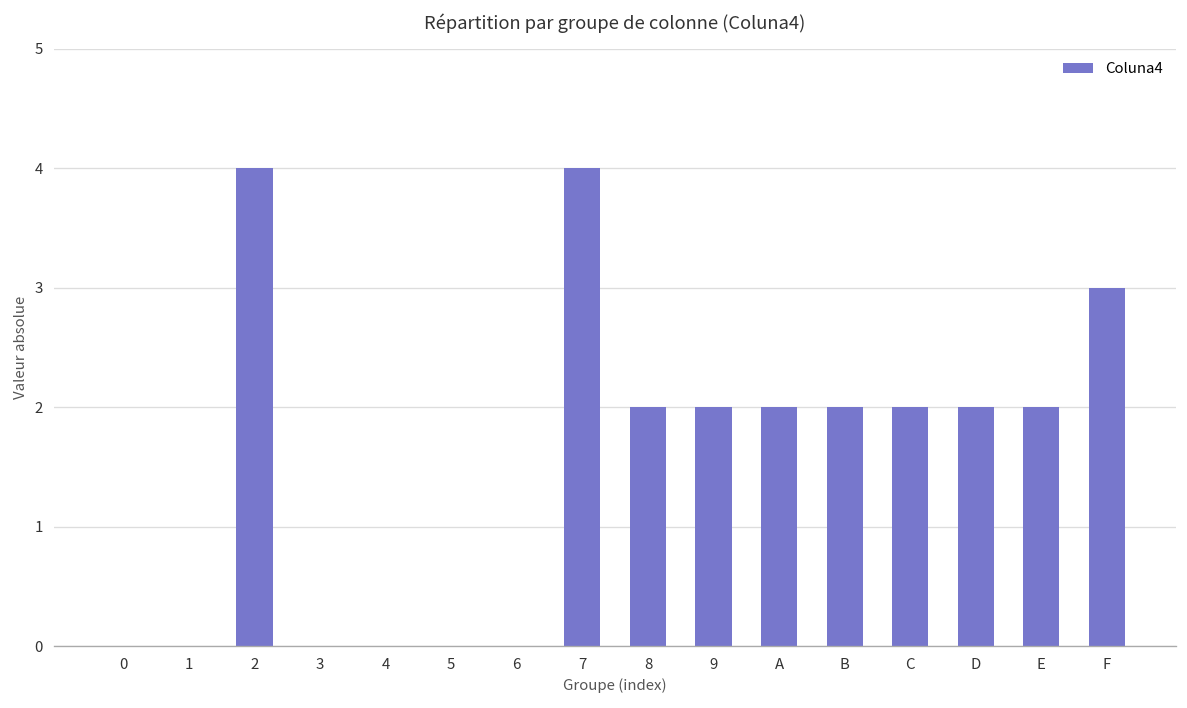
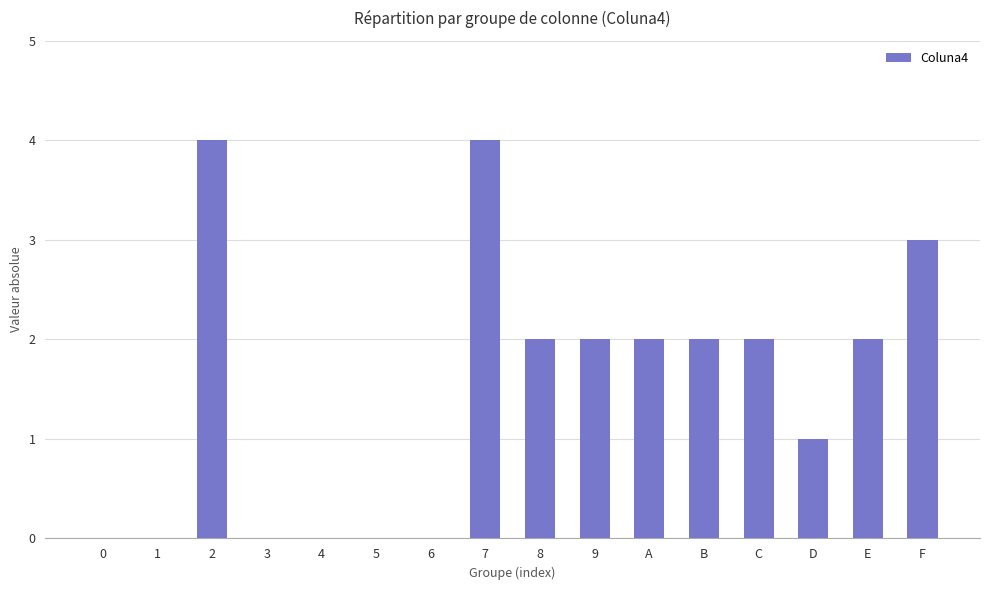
  {
    "0": 0,
    "1": 0,
    "2": 4,
    "3": 0,
    "4": 0,
    "5": 0,
    "6": 0,
    "7": 4,
    "8": 2,
    "9": 2,
    "A": 2,
    "B": 2,
    "C": 2,
-   "D": 2,
+   "D": 1,
    "E": 2,
    "F": 3
  }
